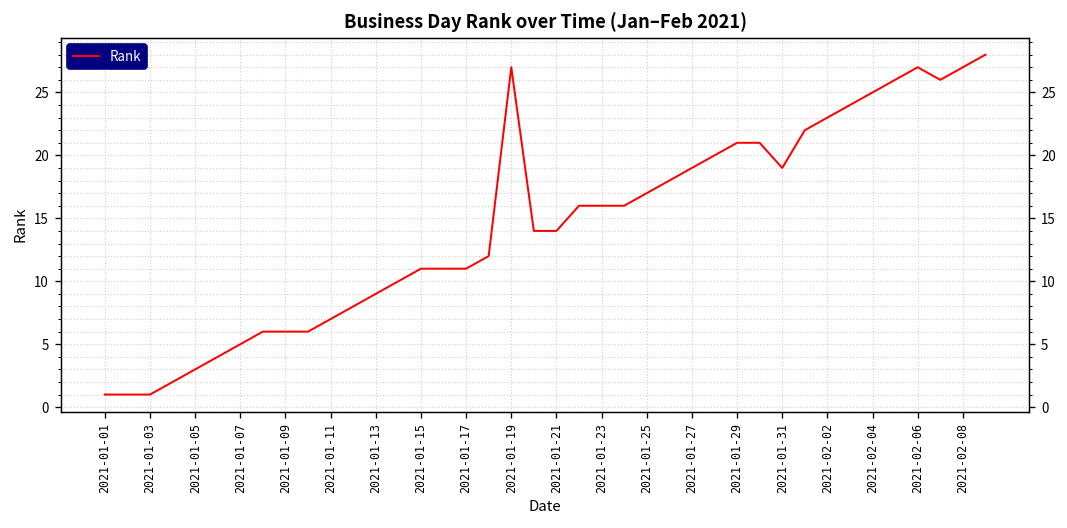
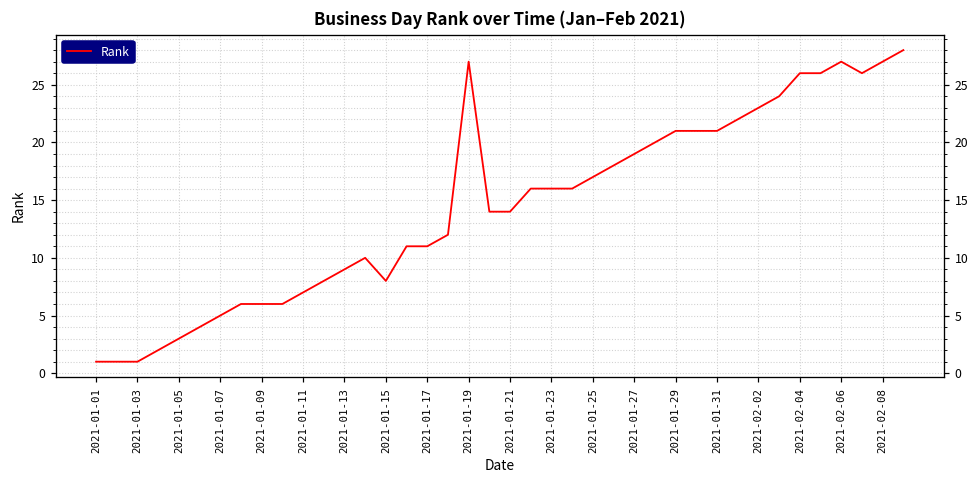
  {
    "2021-01-01": 1,
    "2021-01-03": 1,
    "2021-01-05": 3,
    "2021-01-07": 5,
    "2021-01-09": 6,
    "2021-01-11": 7,
    "2021-01-13": 9,
-   "2021-01-15": 11,
+   "2021-01-15": 8,
    "2021-01-17": 11,
    "2021-01-19": 27,
    "2021-01-21": 14,
    "2021-01-23": 16,
    "2021-01-25": 17,
    "2021-01-27": 19,
    "2021-01-29": 21,
-   "2021-01-31": 19,
+   "2021-01-31": 21,
    "2021-02-02": 23,
-   "2021-02-04": 25,
+   "2021-02-04": 26,
    "2021-02-06": 27,
    "2021-02-08": 27
  }
